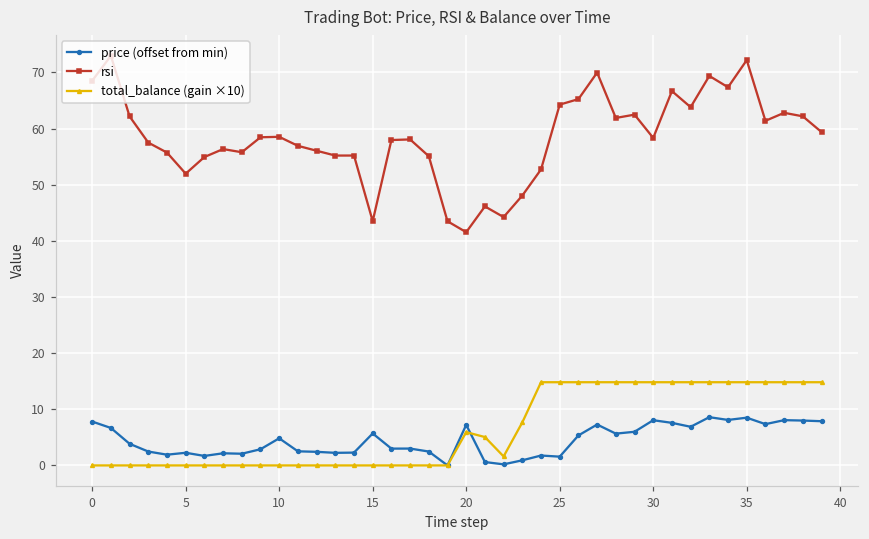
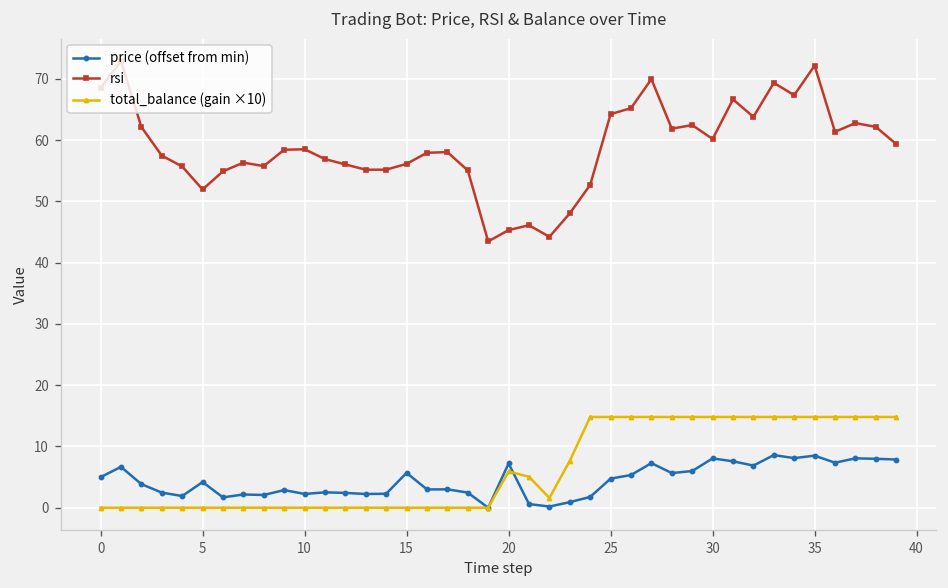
  {
    "price (offset from min)": {
-     "0": 8,
-     "5": 2,
-     "10": 5,
+     "0": 5,
+     "5": 4,
+     "10": 2,
      "15": 6,
      "20": 7,
-     "25": 2,
+     "25": 5,
      "30": 8,
      "35": 9
    },
    "rsi": {
      "5": 52,
      "10": 59,
-     "15": 43,
-     "20": 42,
+     "15": 56,
+     "20": 45,
      "25": 64,
-     "30": 58,
+     "30": 60,
      "35": 72
    },
    "total_balance (gain ×10)": {
      "0": 0,
      "5": 0,
      "10": 0,
      "15": 0,
      "20": 6,
      "25": 15,
      "30": 15,
      "35": 15
    }
  }
